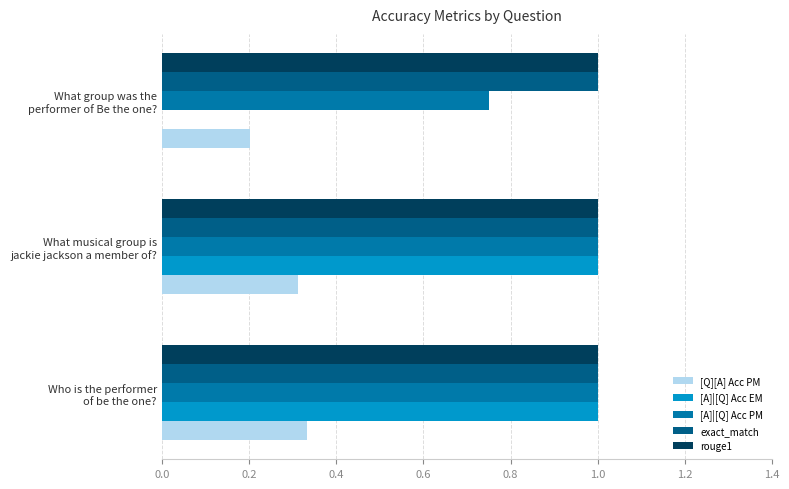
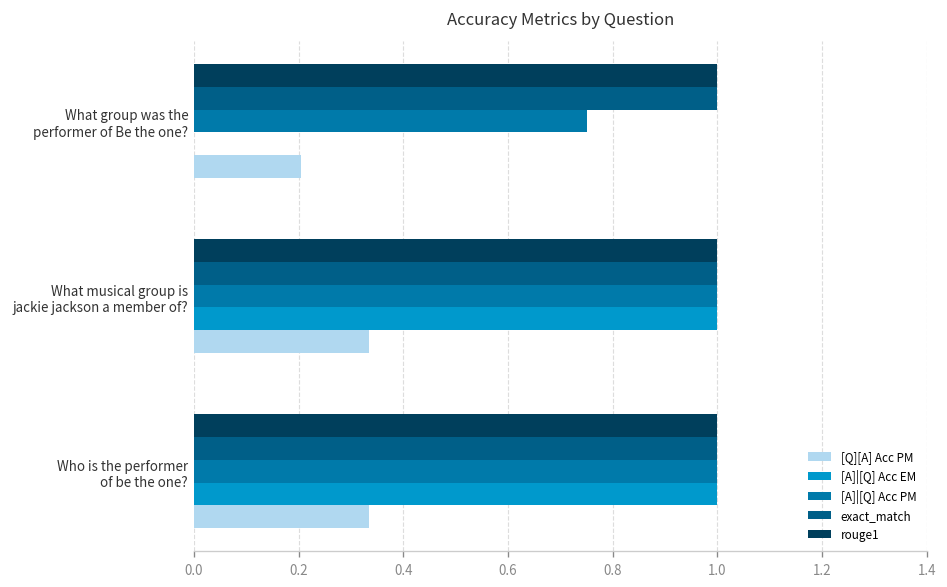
  {
    "[Q][A] Acc PM": {
      "What group was the performer of Be the one?": 0.20,
-     "What musical group is jackie jackson a member of?": 0.31,
+     "What musical group is jackie jackson a member of?": 0.33,
      "Who is the performer of be the one?": 0.33
    }
  }
